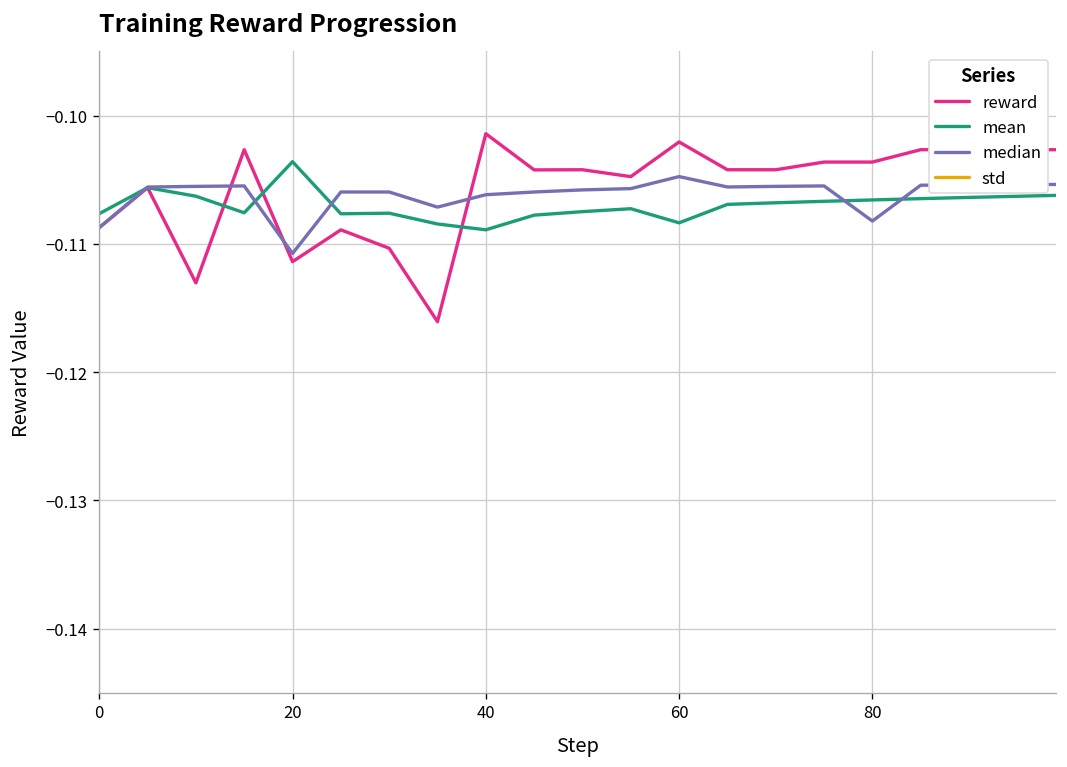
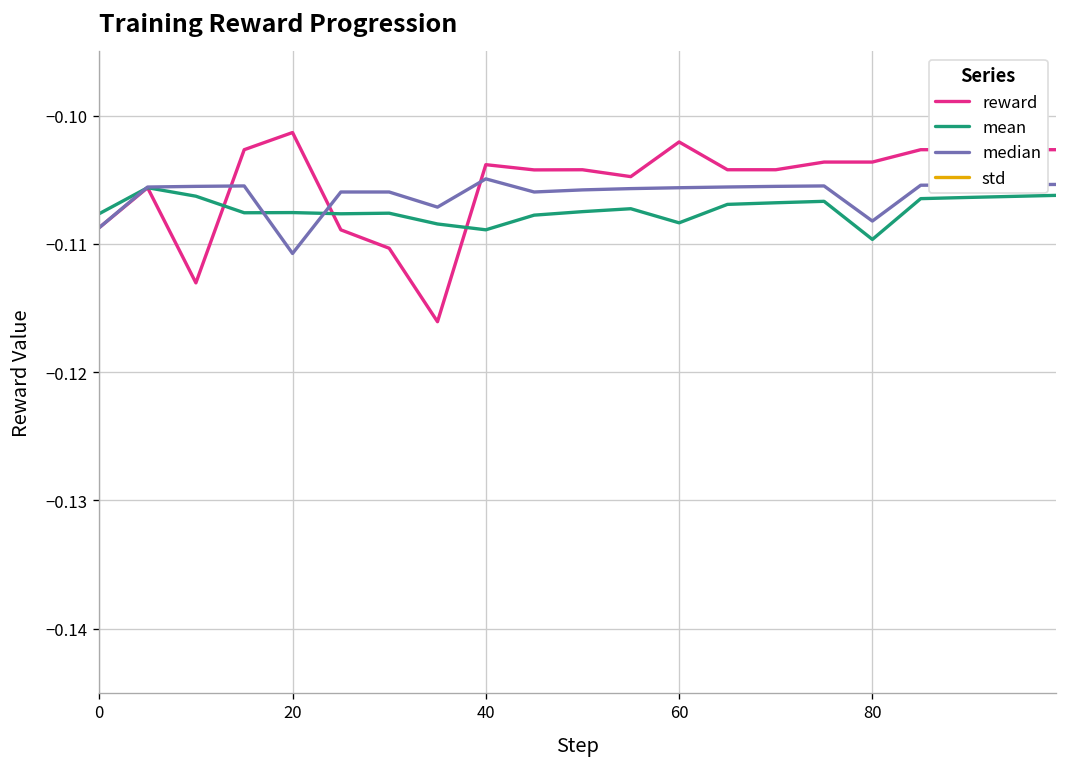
  {
    "reward": {
-     "20": -0.1114,
-     "40": -0.1014,
+     "20": -0.1013,
+     "40": -0.1038,
      "60": -0.1021,
      "80": -0.1036
    },
    "mean": {
      "0": -0.1077,
-     "20": -0.1036,
+     "20": -0.1076,
      "40": -0.1089,
      "60": -0.1084,
-     "80": -0.1066
+     "80": -0.1097
    },
    "median": {
      "20": -0.1108,
-     "40": -0.1062,
-     "60": -0.1048,
+     "40": -0.1049,
+     "60": -0.1056,
      "80": -0.1082
    }
  }
